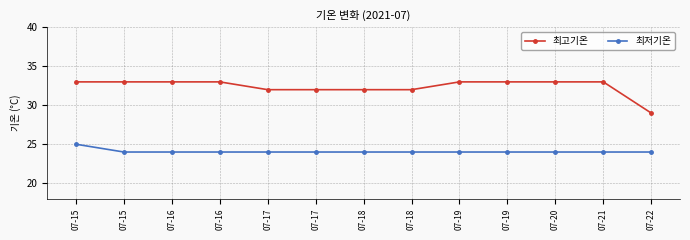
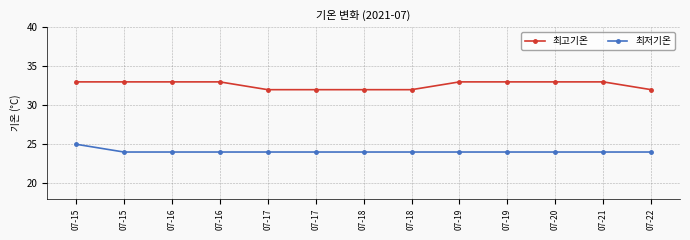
  {
    "최고기온": {
      "07-20": 33,
      "07-21": 33,
-     "07-22": 29
+     "07-22": 32
    },
    "최저기온": {
      "07-20": 24,
      "07-21": 24,
      "07-22": 24
    }
  }
